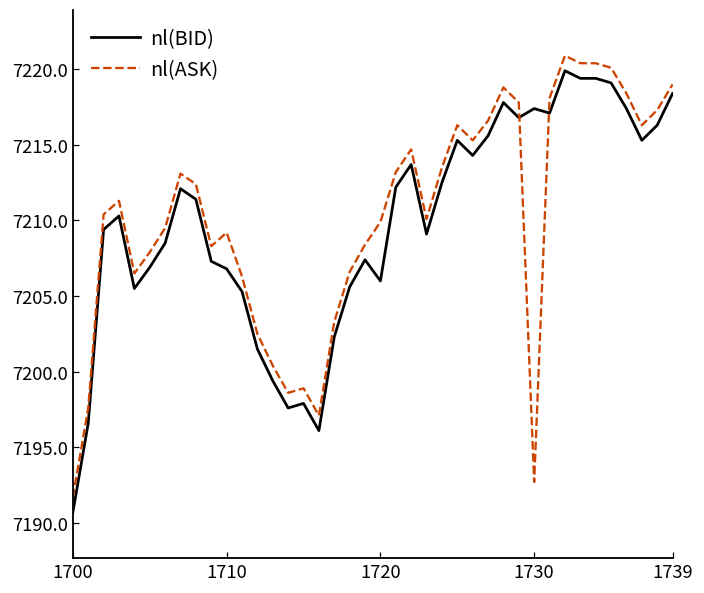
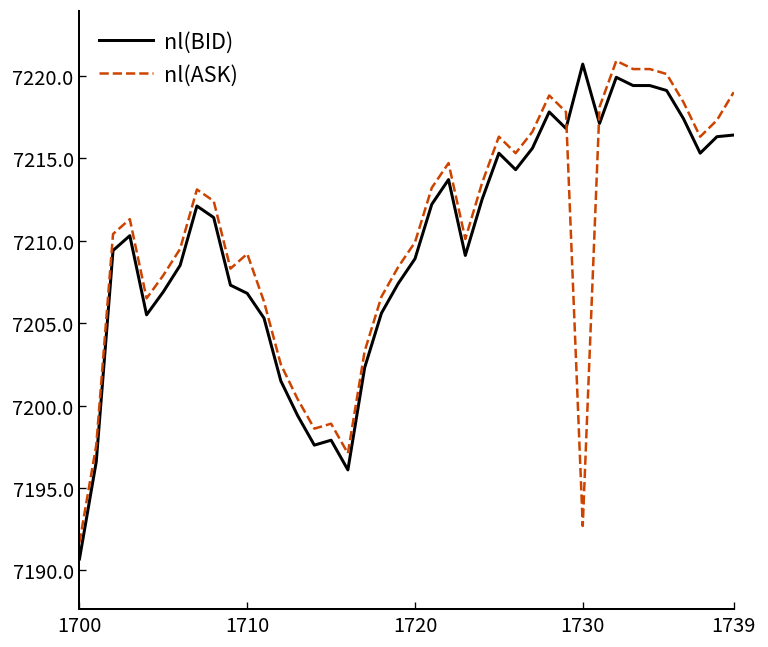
  {
    "nl(BID)": {
      "1700": 7190.7,
      "1710": 7206.8,
-     "1720": 7206.0,
-     "1730": 7217.4,
-     "1739": 7218.4
+     "1720": 7208.9,
+     "1730": 7220.7,
+     "1739": 7216.4
    },
    "nl(ASK)": {
      "1700": 7191.7,
      "1710": 7209.2,
      "1720": 7209.9,
      "1730": 7192.7,
      "1739": 7219.0
    }
  }
